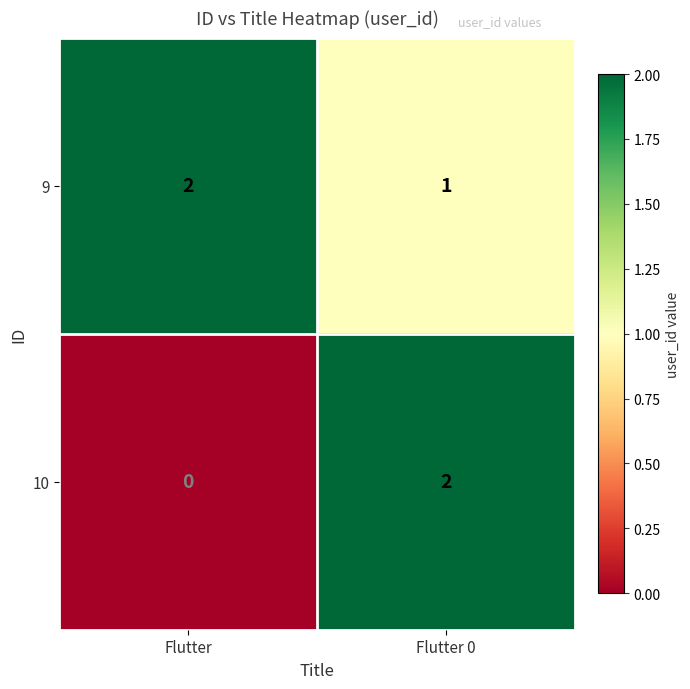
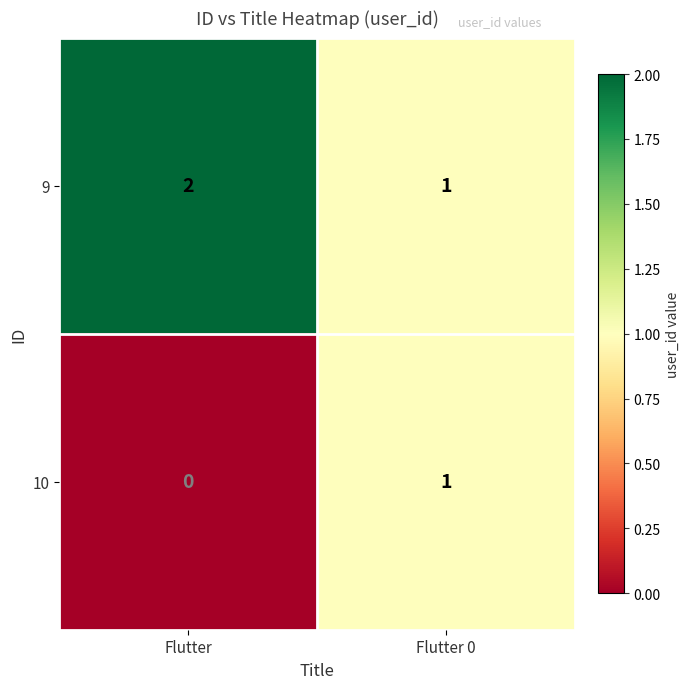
  {
    "9": {
      "Flutter": 2,
      "Flutter 0": 1
    },
    "10": {
      "Flutter": 0,
-     "Flutter 0": 2
+     "Flutter 0": 1
    }
  }
